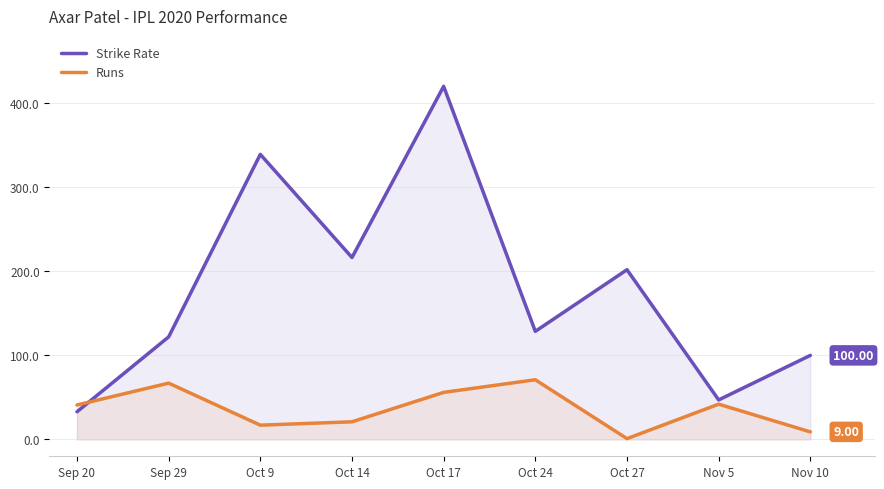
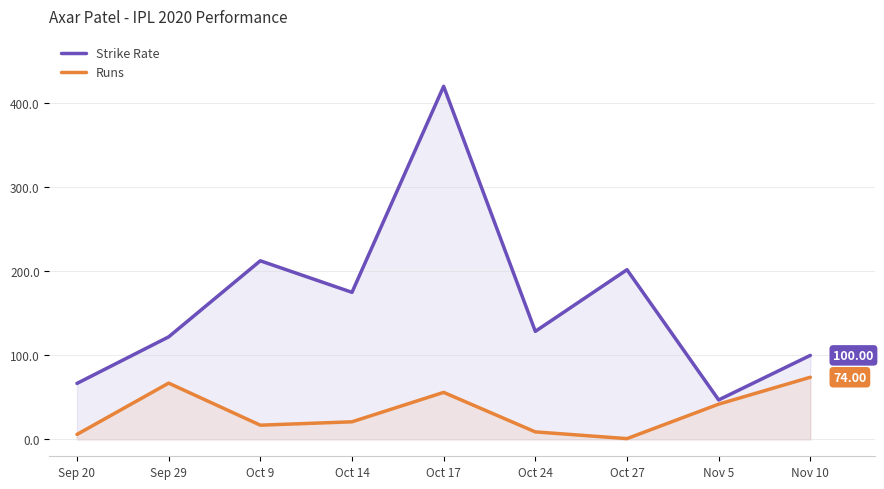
  {
    "Strike Rate": {
-     "Sep 20": 30,
+     "Sep 20": 70,
      "Sep 29": 120,
-     "Oct 9": 340,
-     "Oct 14": 220,
+     "Oct 9": 210,
+     "Oct 14": 180,
      "Oct 17": 420,
      "Oct 24": 130,
      "Oct 27": 200,
      "Nov 5": 50
    },
    "Runs": {
-     "Sep 20": 40,
-     "Oct 24": 70,
-     "Nov 10": 9.00
+     "Sep 20": 10,
+     "Oct 24": 10,
+     "Nov 10": 74.00
    }
  }
